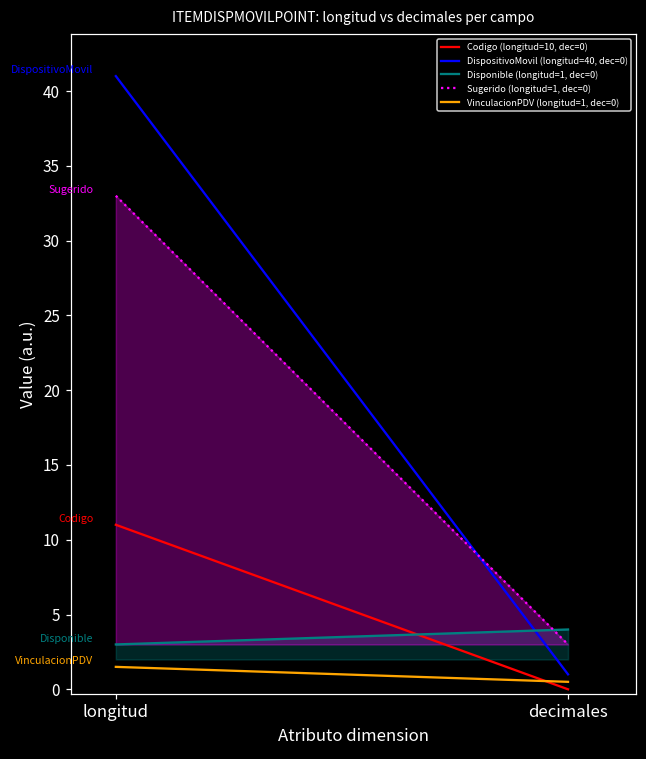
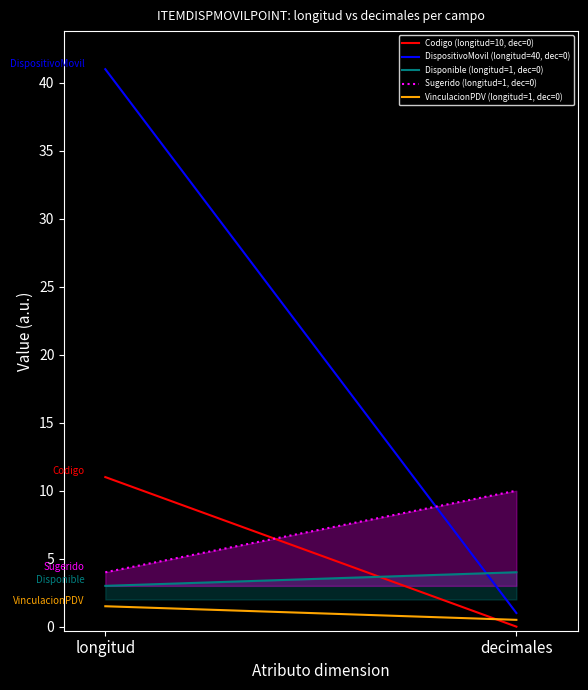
  {
    "Codigo (longitud=10, dec=0)": {
      "longitud": 11,
      "decimales": 0
    },
    "Disponible (longitud=1, dec=0)": {
      "longitud": 3,
      "decimales": 4
    },
    "Sugerido (longitud=1, dec=0)": {
-     "longitud": 30,
-     "decimales": 0
+     "longitud": 1,
+     "decimales": 7
    },
    "DispositivoMovil (longitud=40, dec=0)": {
      "longitud": 41,
      "decimales": 1
    },
    "VinculacionPDV (longitud=1, dec=0)": {
      "longitud": 1.5,
      "decimales": 0.5
    }
  }
